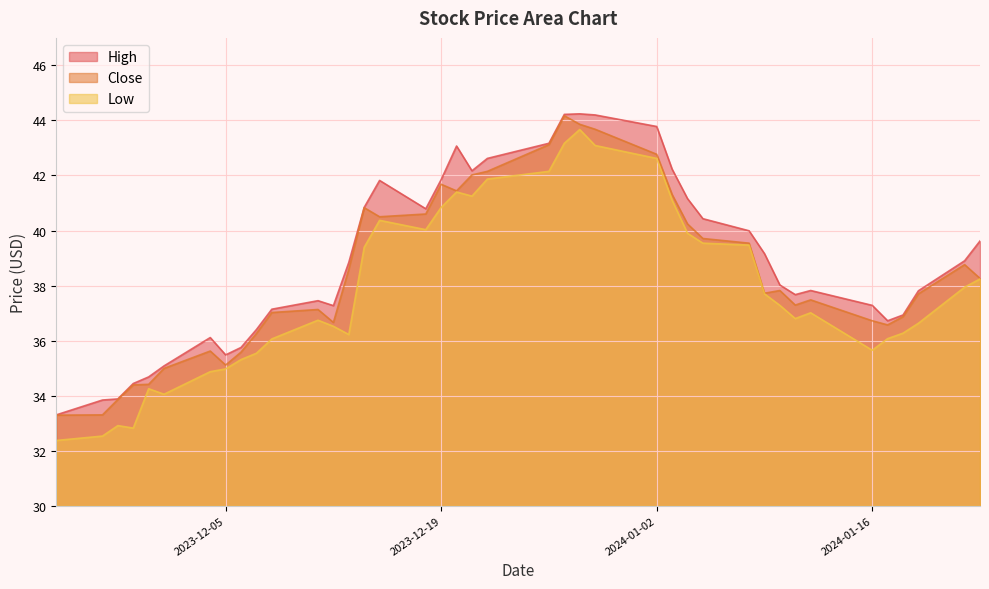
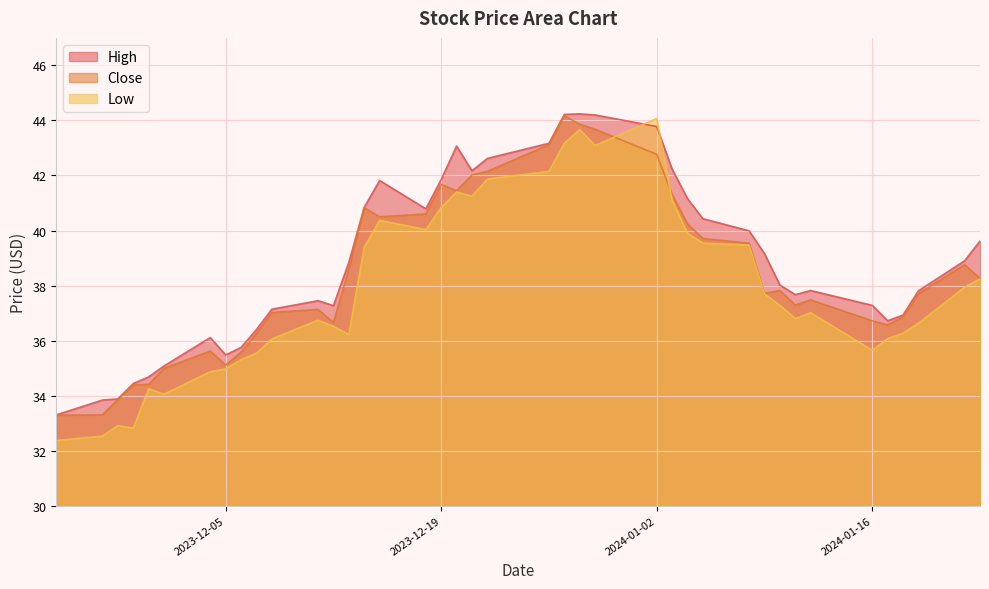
  {
    "Low": {
      "2023-12-05": 35.0,
      "2023-12-19": 40.8,
-     "2024-01-02": 42.6,
+     "2024-01-02": 44.1,
      "2024-01-16": 35.6
    }
  }
